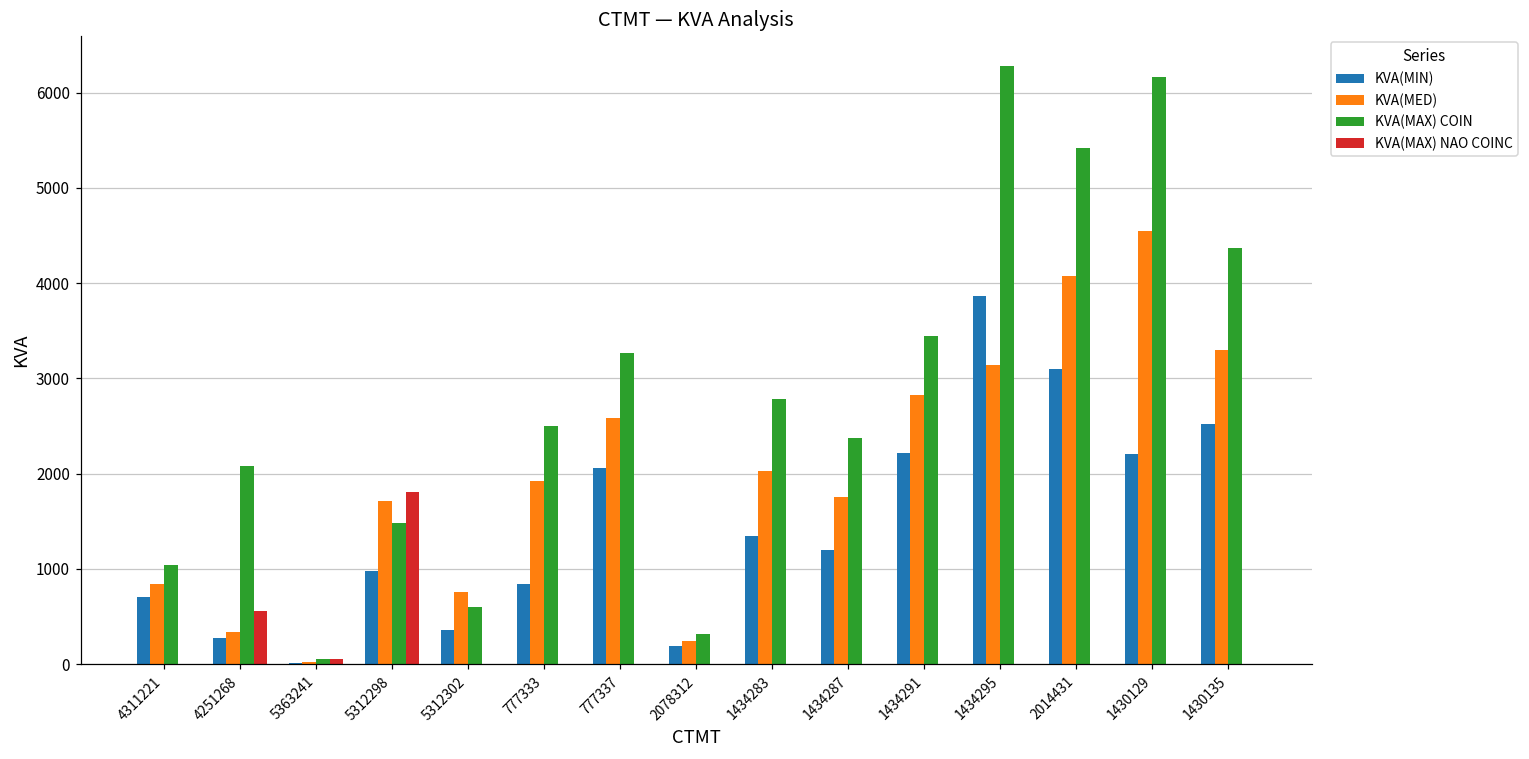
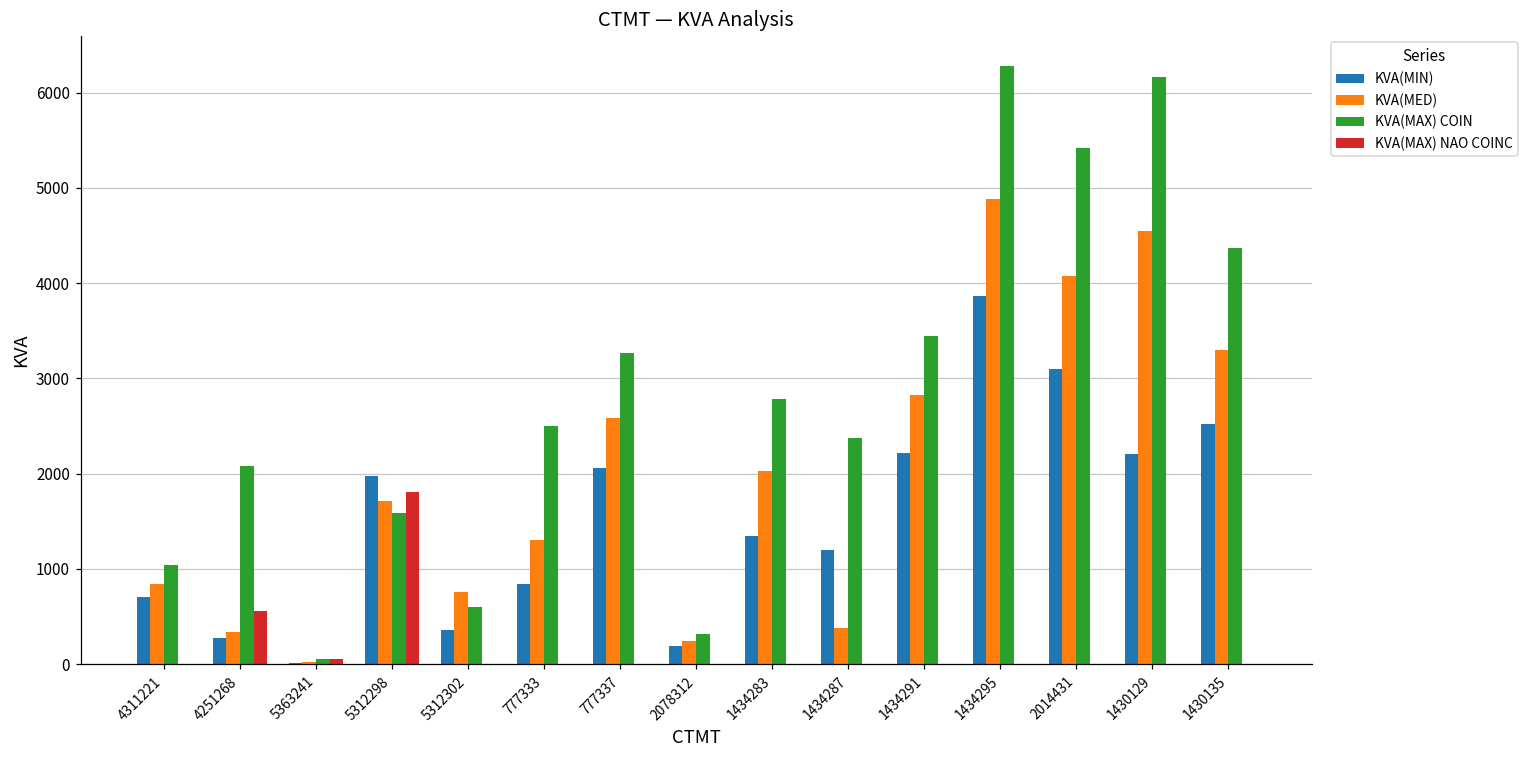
  {
    "KVA(MIN)": {
      "4311221": 700,
      "4251268": 300,
-     "5312298": 1000,
+     "5312298": 2000,
      "5312302": 400,
      "777333": 800,
      "777337": 2100,
      "2078312": 200,
      "1434283": 1300,
      "1434287": 1200,
      "1434291": 2200,
      "1434295": 3900,
      "2014431": 3100,
      "1430129": 2200,
      "1430135": 2500
    },
    "KVA(MED)": {
      "4311221": 800,
      "4251268": 300,
      "5312298": 1700,
      "5312302": 800,
-     "777333": 1900,
+     "777333": 1300,
      "777337": 2600,
      "2078312": 200,
      "1434283": 2000,
-     "1434287": 1800,
+     "1434287": 400,
      "1434291": 2800,
-     "1434295": 3100,
+     "1434295": 4900,
      "2014431": 4100,
      "1430129": 4500,
      "1430135": 3300
    },
    "KVA(MAX) COIN": {
      "4311221": 1000,
      "4251268": 2100,
      "5363241": 100,
-     "5312298": 1500,
+     "5312298": 1600,
      "5312302": 600,
      "777333": 2500,
      "777337": 3300,
      "2078312": 300,
      "1434283": 2800,
      "1434287": 2400,
      "1434291": 3400,
      "1434295": 6300,
      "2014431": 5400,
      "1430129": 6200,
      "1430135": 4400
    },
    "KVA(MAX) NAO COINC": {
      "4311221": 0,
      "4251268": 600,
      "5363241": 100,
      "5312298": 1800,
      "5312302": 0,
      "777333": 0,
      "777337": 0,
      "2078312": 0,
      "1434283": 0,
      "1434287": 0,
      "1434291": 0,
      "1434295": 0,
      "2014431": 0,
      "1430129": 0,
      "1430135": 0
    }
  }
